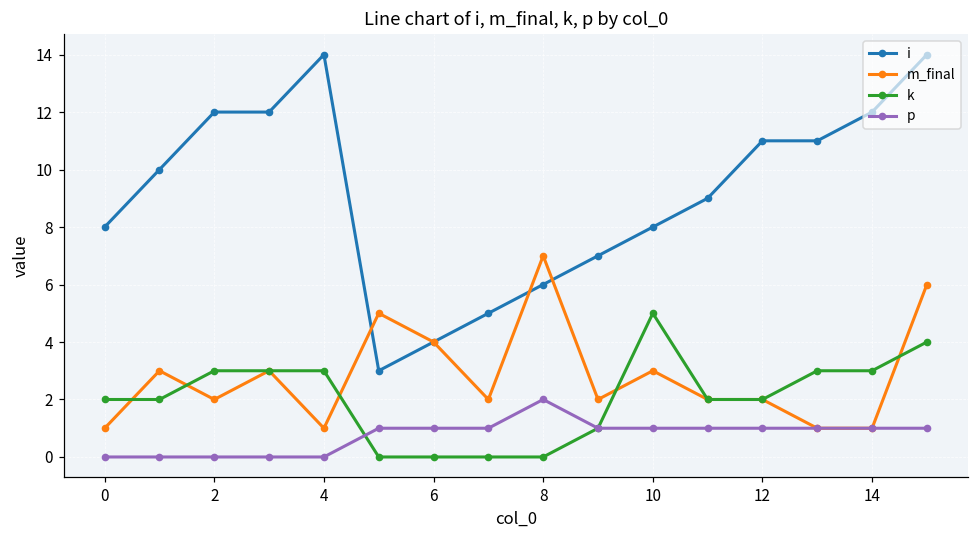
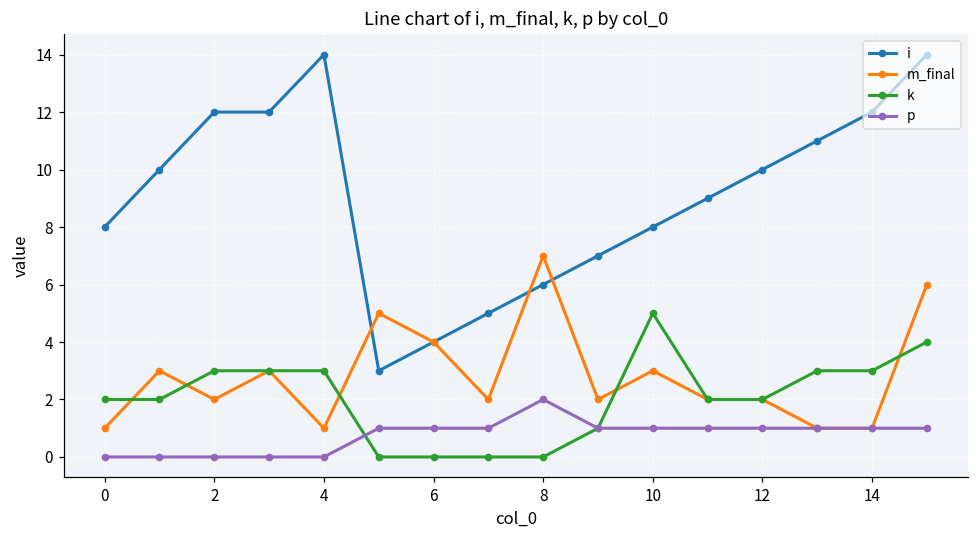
  {
    "i": {
      "0": 8,
      "2": 12,
      "4": 14,
      "8": 6,
      "10": 8,
-     "12": 11
+     "12": 10
    },
    "m_final": {
      "0": 1,
      "2": 2,
      "4": 1,
      "8": 7,
      "10": 3
    },
    "k": {
      "0": 2,
      "2": 3,
      "4": 3,
      "6": 0,
      "8": 0,
      "10": 5,
      "14": 3
    },
    "p": {
      "0": 0,
      "2": 0,
      "4": 0,
      "6": 1,
      "8": 2,
      "10": 1,
      "12": 1
    }
  }
